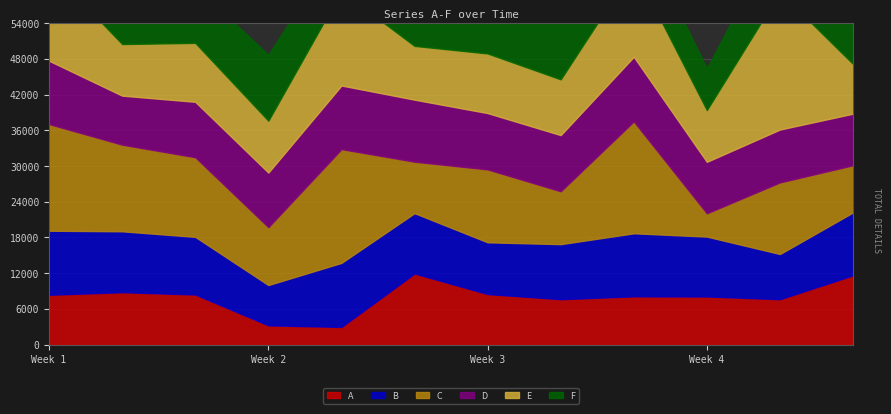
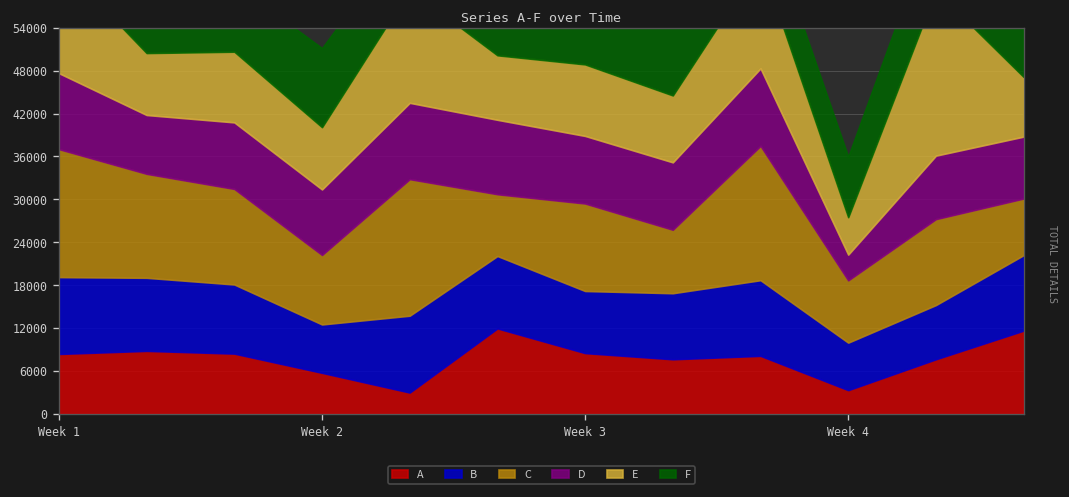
  {
    "A": {
      "Week 1": 8000,
-     "Week 2": 3000,
+     "Week 2": 6000,
      "Week 3": 8000,
-     "Week 4": 8000
+     "Week 4": 3000
    },
    "B": {
      "Week 1": 11000,
      "Week 2": 7000,
      "Week 3": 9000,
-     "Week 4": 10000
+     "Week 4": 7000
    },
    "C": {
      "Week 1": 18000,
      "Week 2": 10000,
      "Week 3": 12000,
-     "Week 4": 4000
+     "Week 4": 9000
    },
    "D": {
      "Week 1": 11000,
      "Week 2": 9000,
      "Week 3": 9000,
-     "Week 4": 9000
+     "Week 4": 4000
    },
    "E": {
      "Week 2": 9000,
      "Week 3": 10000,
-     "Week 4": 9000
+     "Week 4": 5000
    },
    "F": {
      "Week 2": 11000,
-     "Week 4": 7000
+     "Week 4": 8000
    }
  }
